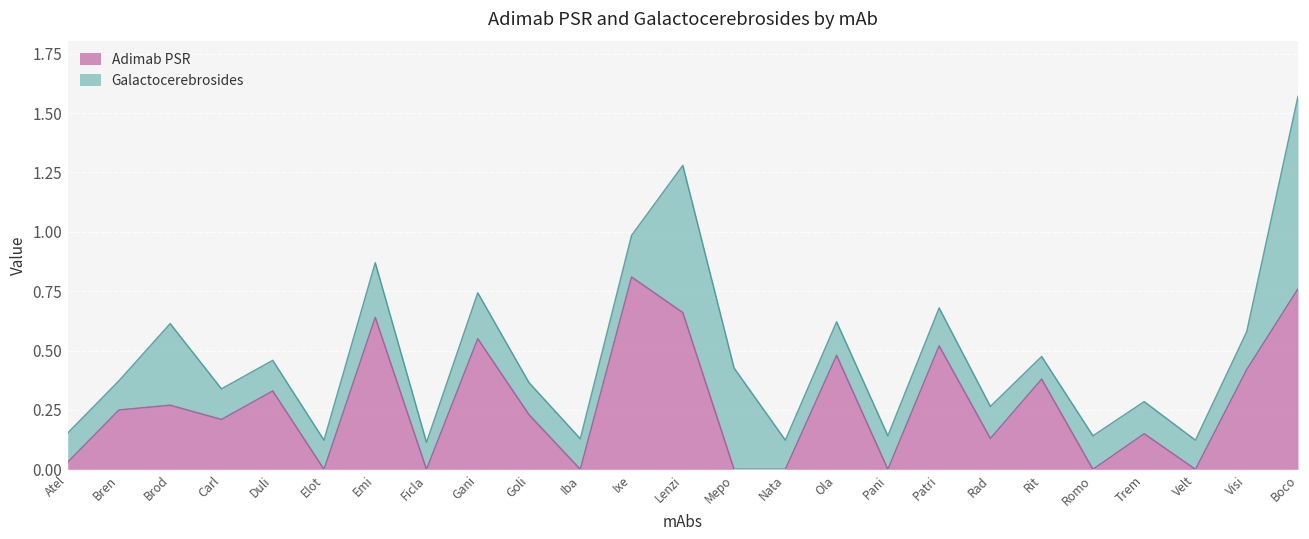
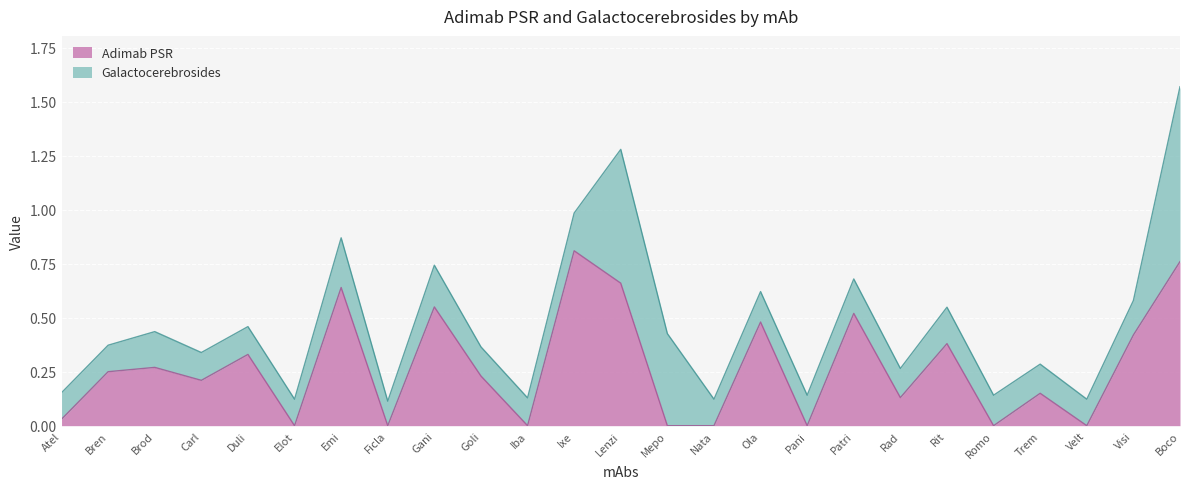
  {
    "Adimab PSR": {
      "Atel": 0.03,
      "Bren": 0.25,
      "Brod": 0.27,
      "Carl": 0.21,
      "Duli": 0.33,
      "Elot": 0.00,
      "Emi": 0.64,
      "Ficla": 0.00,
      "Gani": 0.55,
      "Goli": 0.23,
      "Iba": 0.00,
      "Ixe": 0.81,
      "Lenzi": 0.66,
      "Mepo": 0.00,
      "Nata": 0.00,
      "Ola": 0.48,
      "Pani": 0.00,
      "Patri": 0.52,
      "Rad": 0.13,
      "Rit": 0.38,
      "Romo": 0.00,
      "Trem": 0.15,
      "Velt": 0.00,
      "Visi": 0.42,
      "Boco": 0.76
    },
    "Galactocerebrosides": {
      "Atel": 0.12,
      "Bren": 0.12,
-     "Brod": 0.34,
+     "Brod": 0.17,
      "Carl": 0.13,
      "Duli": 0.13,
      "Elot": 0.12,
      "Emi": 0.23,
      "Ficla": 0.11,
      "Gani": 0.19,
      "Goli": 0.13,
      "Iba": 0.13,
      "Ixe": 0.17,
      "Lenzi": 0.62,
      "Mepo": 0.43,
      "Nata": 0.12,
      "Ola": 0.14,
      "Pani": 0.14,
      "Patri": 0.16,
      "Rad": 0.14,
-     "Rit": 0.10,
+     "Rit": 0.17,
      "Romo": 0.14,
      "Trem": 0.14,
      "Velt": 0.12,
      "Visi": 0.16,
      "Boco": 0.81
    }
  }
